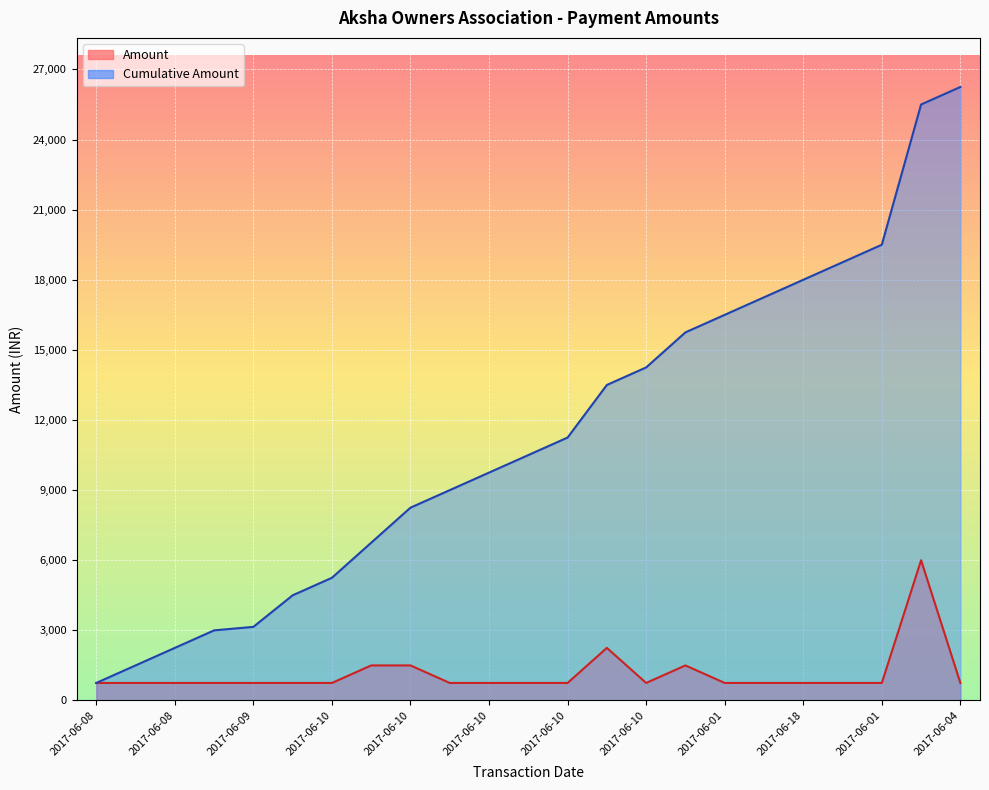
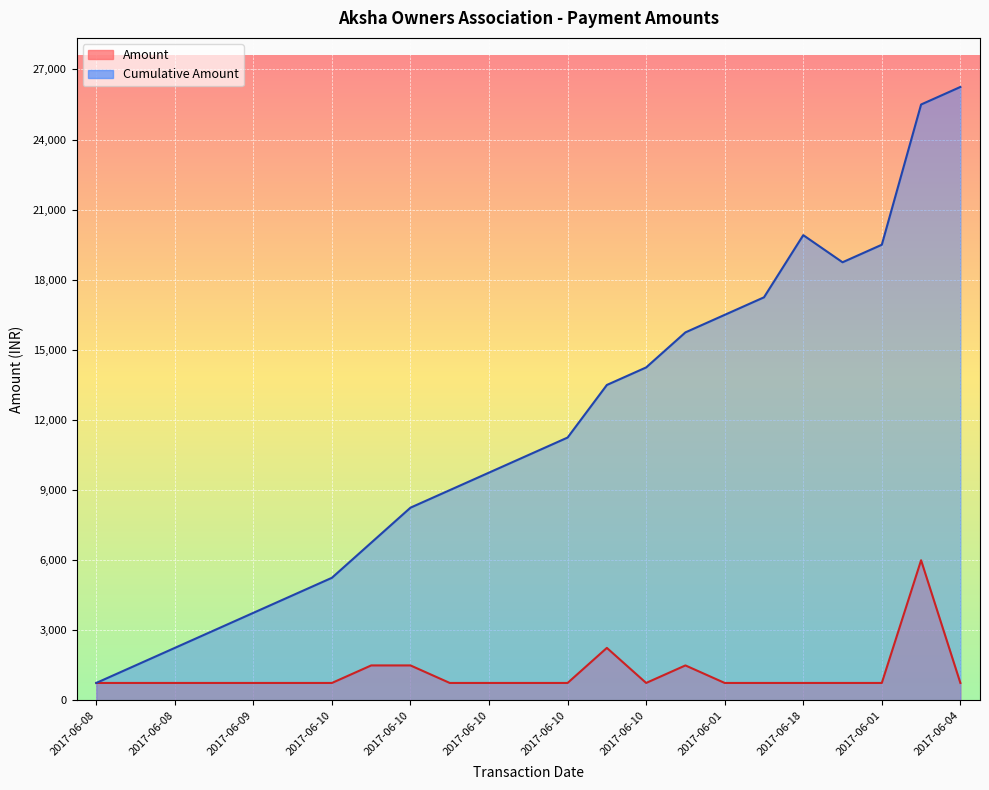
  {
    "Amount": {
      "2017-06-09": "800",
      "2017-06-18": "800",
      "2017-06-04": "800"
    },
    "Cumulative Amount": {
-     "2017-06-09": "3,200",
-     "2017-06-18": "18,000",
+     "2017-06-09": "3,800",
+     "2017-06-18": "19,900",
      "2017-06-04": "26,300"
    }
  }
